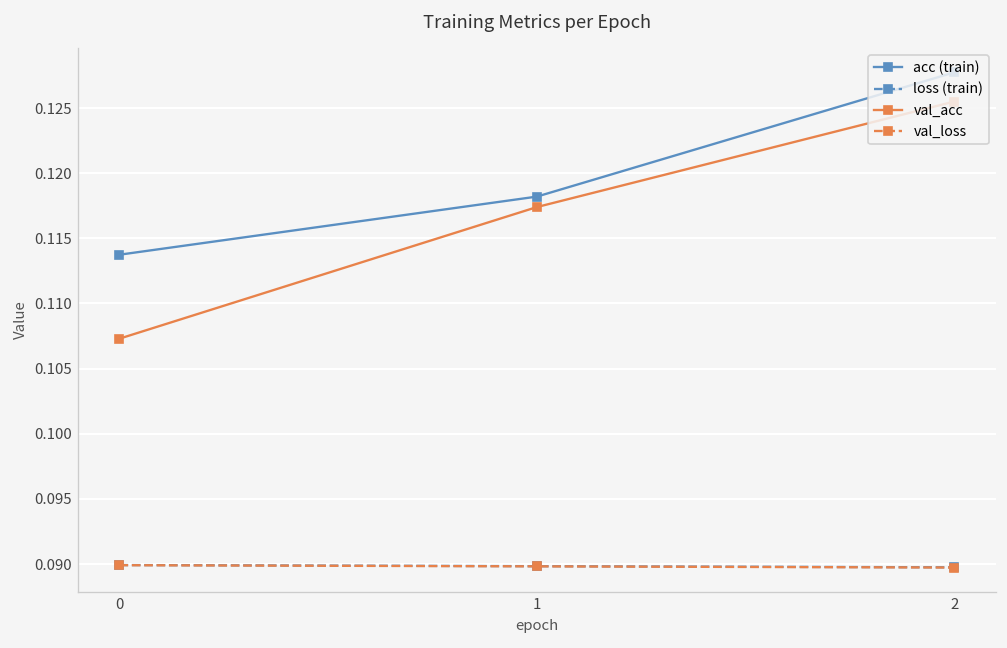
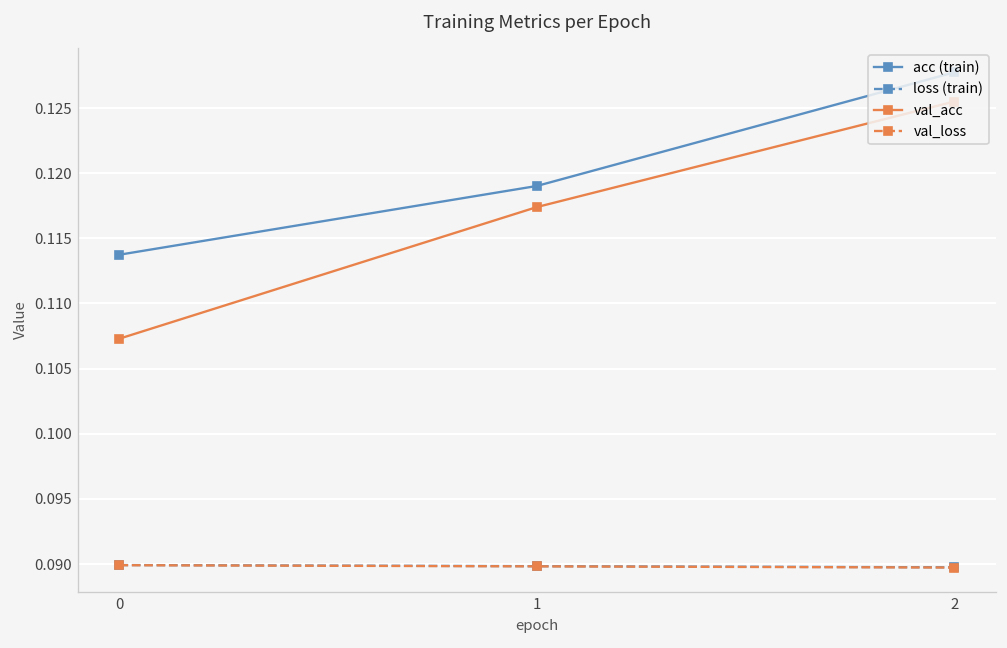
  {
    "acc (train)": {
      "0": 0.1137,
-     "1": 0.1182
+     "1": 0.1190
    }
  }
